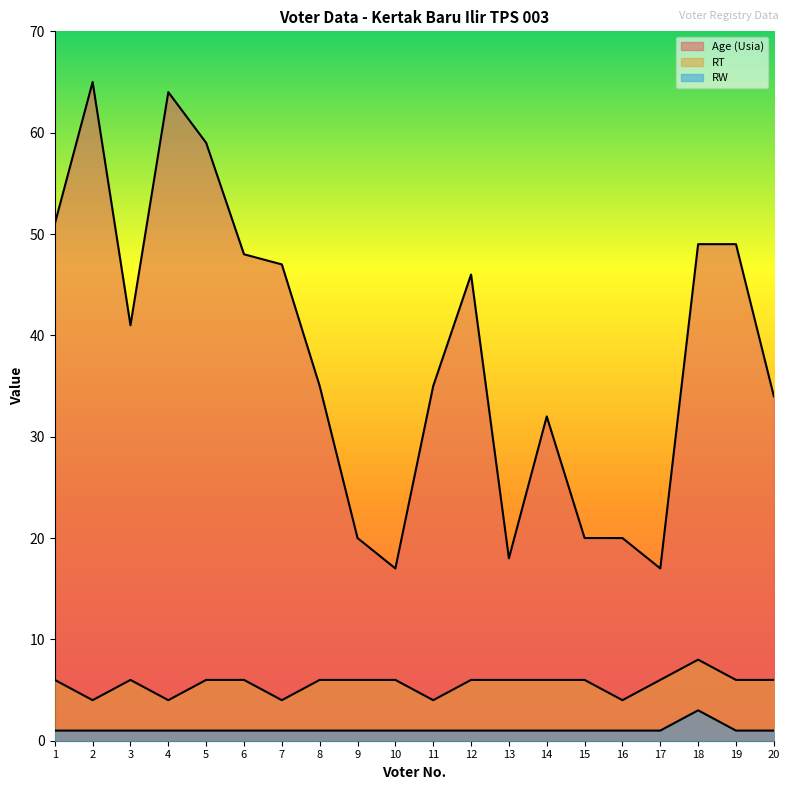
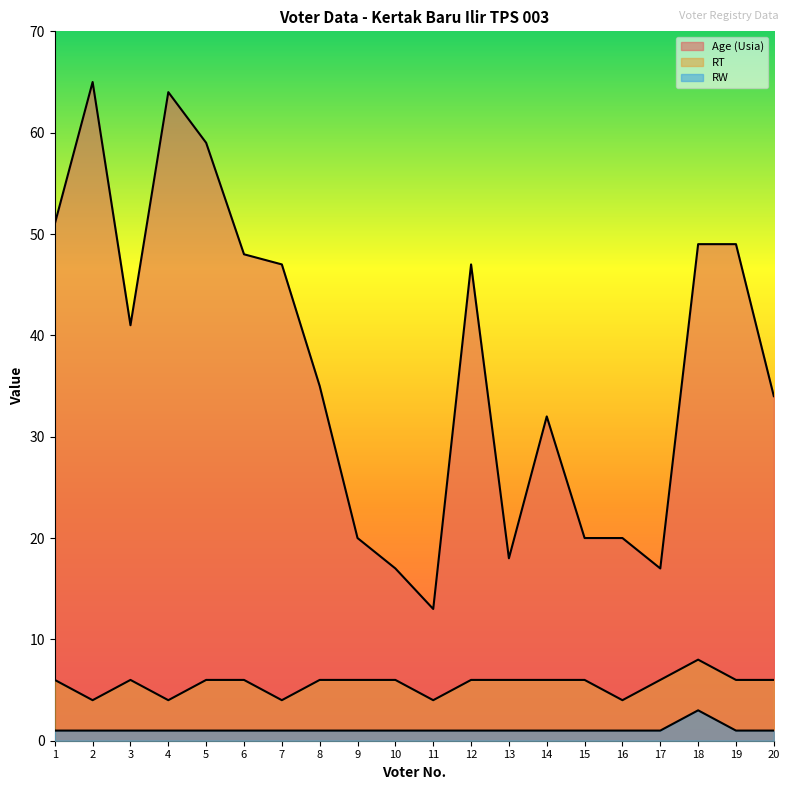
  {
    "Age (Usia)": {
      "1": 51,
      "2": 65,
      "3": 41,
      "4": 64,
      "5": 59,
      "6": 48,
      "7": 47,
      "8": 35,
      "9": 20,
      "10": 17,
-     "11": 35,
-     "12": 46,
+     "11": 13,
+     "12": 47,
      "13": 18,
      "14": 32,
      "15": 20,
      "16": 20,
      "17": 17,
      "18": 49,
      "19": 49,
      "20": 34
    },
    "RT": {
      "1": 6,
      "2": 4,
      "3": 6,
      "4": 4,
      "5": 6,
      "6": 6,
      "7": 4,
      "8": 6,
      "9": 6,
      "10": 6,
      "11": 4,
      "12": 6,
      "13": 6,
      "14": 6,
      "15": 6,
      "16": 4,
      "17": 6,
      "18": 8,
      "19": 6,
      "20": 6
    },
    "RW": {
      "1": 1,
      "2": 1,
      "3": 1,
      "4": 1,
      "5": 1,
      "6": 1,
      "7": 1,
      "8": 1,
      "9": 1,
      "10": 1,
      "11": 1,
      "12": 1,
      "13": 1,
      "14": 1,
      "15": 1,
      "16": 1,
      "17": 1,
      "18": 3,
      "19": 1,
      "20": 1
    }
  }
